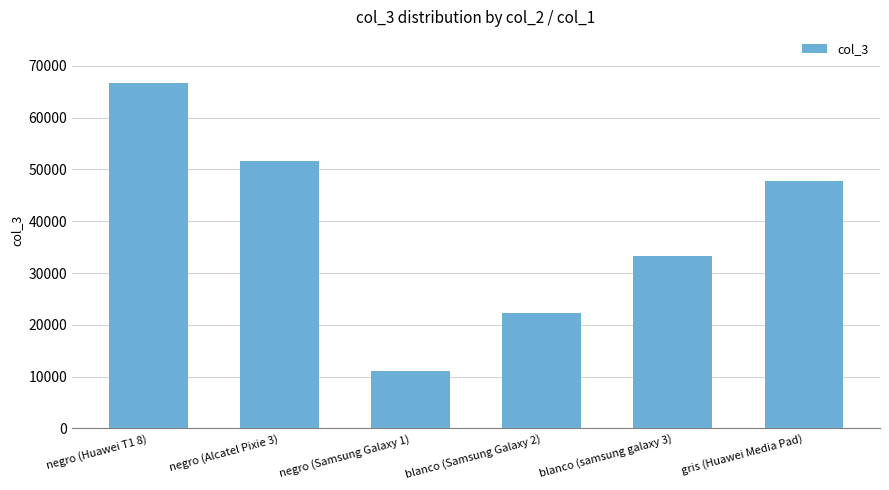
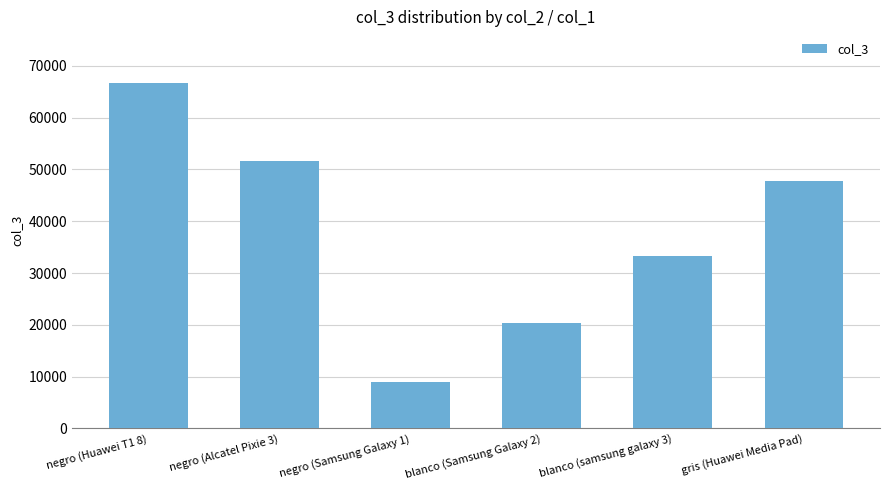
  {
    "negro (Huawei T1 8)": 67000,
    "negro (Alcatel Pixie 3)": 52000,
-   "negro (Samsung Galaxy 1)": 11000,
-   "blanco (Samsung Galaxy 2)": 22000,
+   "negro (Samsung Galaxy 1)": 9000,
+   "blanco (Samsung Galaxy 2)": 20000,
    "blanco (samsung galaxy 3)": 33000,
    "gris (Huawei Media Pad)": 48000
  }
